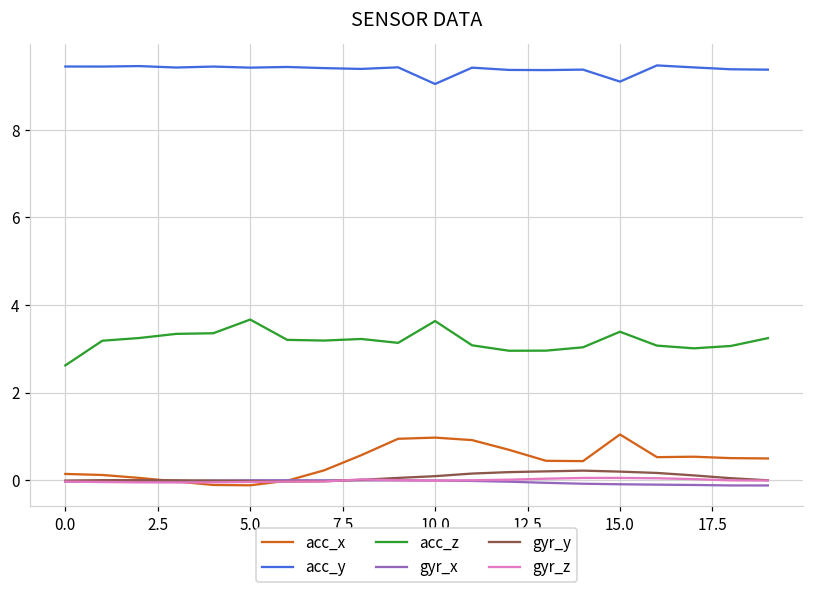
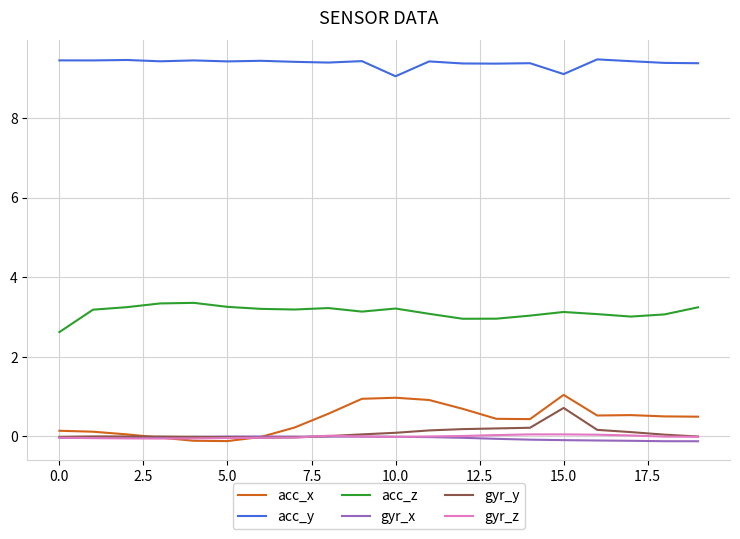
  {
    "acc_x": {
      "0.0": 0.1,
      "5.0": -0.1,
      "10.0": 1.0,
      "15.0": 1.0
    },
    "acc_y": {
      "0.0": 9.4,
      "5.0": 9.4,
      "10.0": 9.0,
      "15.0": 9.1
    },
    "acc_z": {
      "0.0": 2.6,
-     "5.0": 3.7,
-     "10.0": 3.6,
-     "15.0": 3.4
+     "5.0": 3.3,
+     "10.0": 3.2,
+     "15.0": 3.1
    },
    "gyr_x": {
      "15.0": -0.1
    },
    "gyr_y": {
      "10.0": 0.1,
-     "15.0": 0.2
+     "15.0": 0.7
    },
    "gyr_z": {
      "15.0": 0.1
    }
  }
